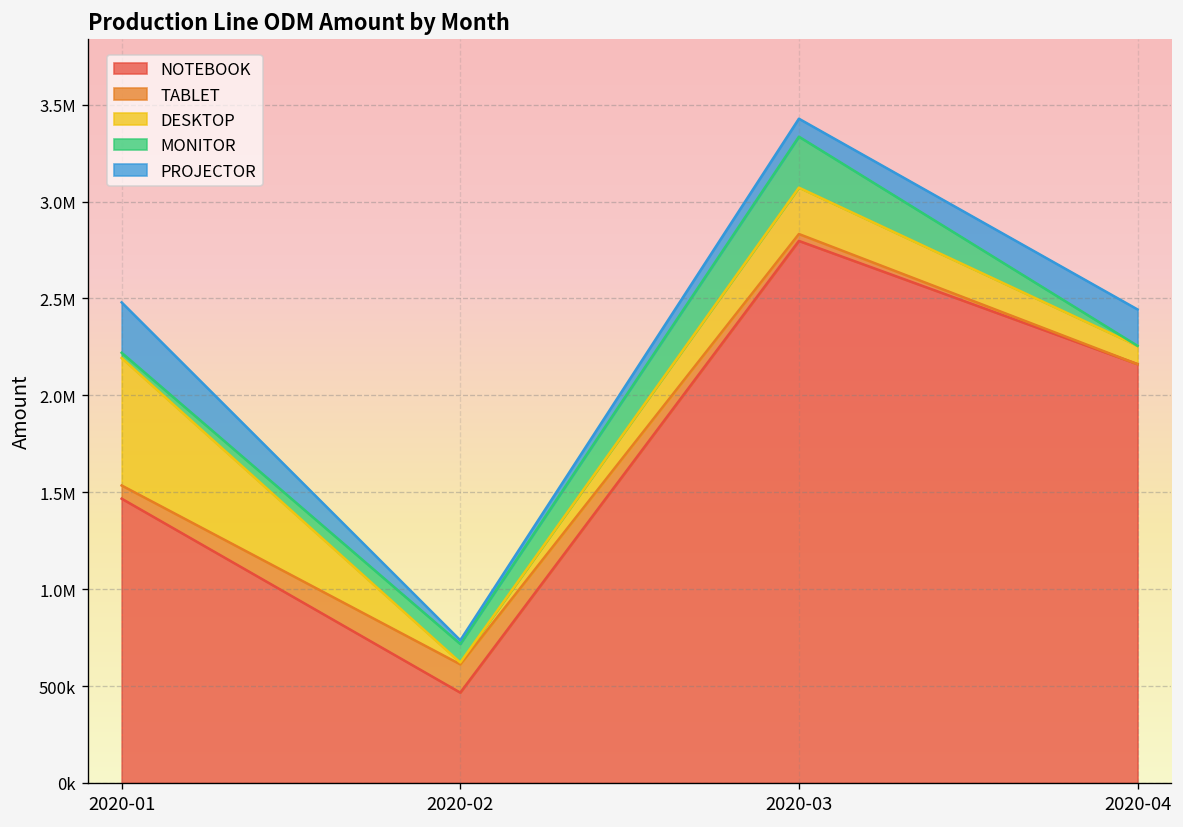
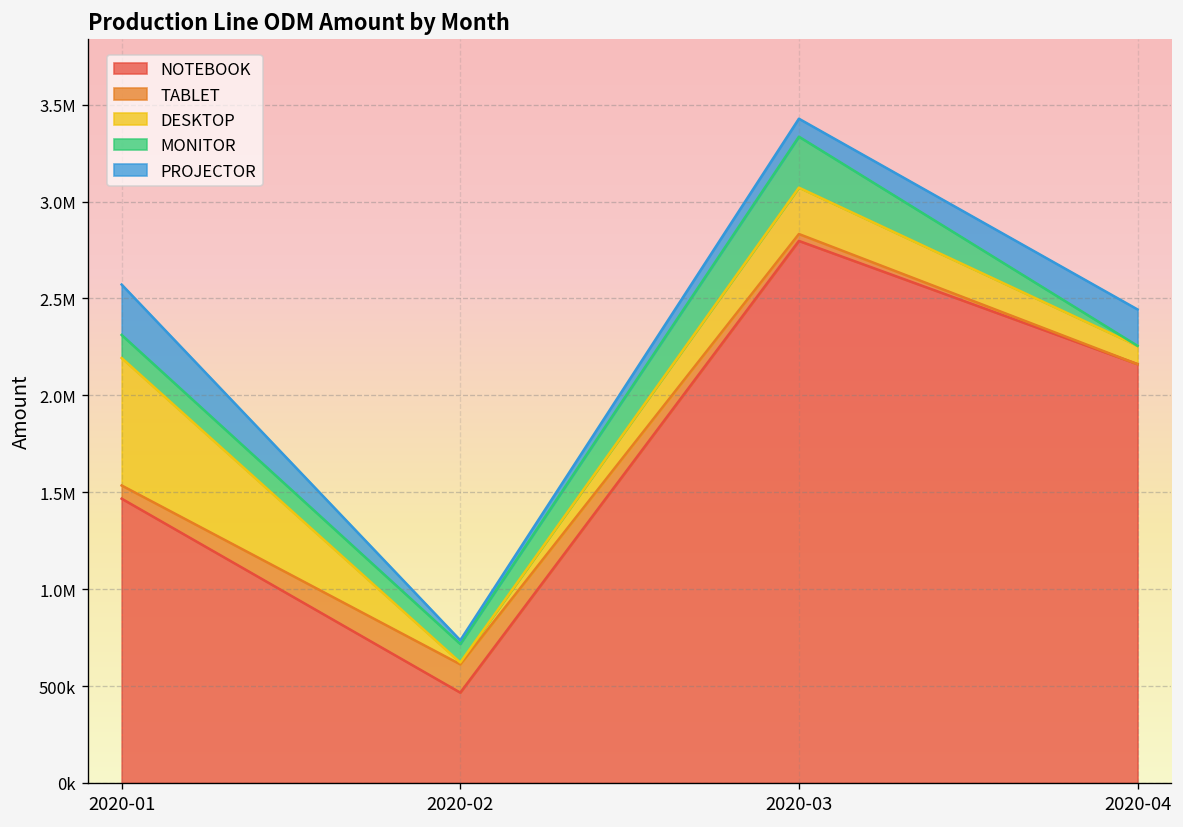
  {
    "DESKTOP": {
      "2020-01": 660000,
      "2020-03": 240000
    },
    "MONITOR": {
-     "2020-01": 30000,
+     "2020-01": 120000,
      "2020-02": 100000,
      "2020-03": 260000
    },
    "PROJECTOR": {
      "2020-01": 260000,
      "2020-02": 20000,
      "2020-03": 90000,
      "2020-04": 190000
    }
  }
